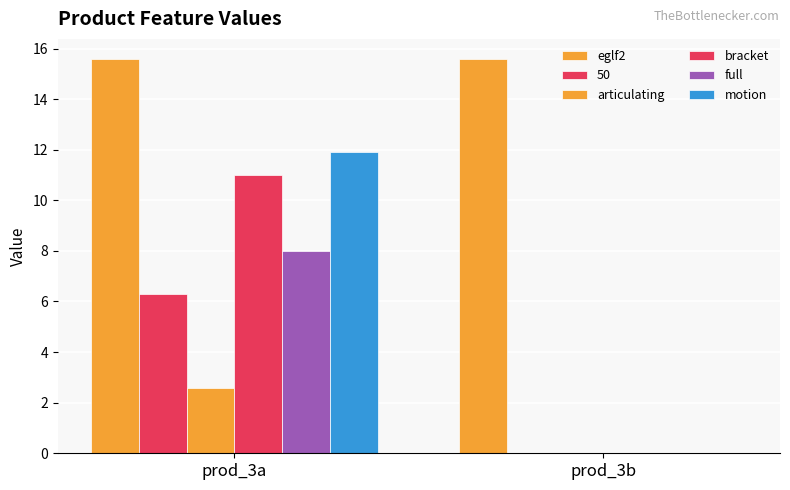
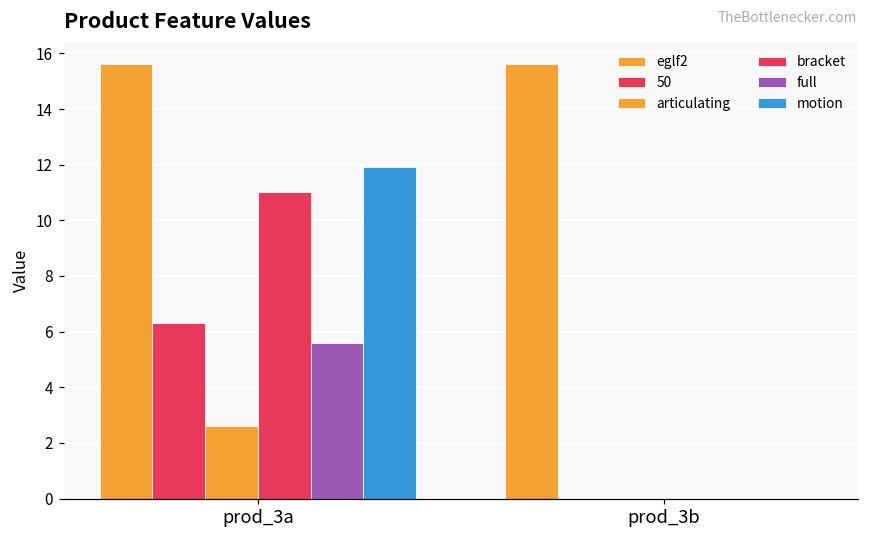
  {
    "full": {
-     "prod_3a": 8.0,
+     "prod_3a": 5.6,
      "prod_3b": 0.0
    },
    "motion": {
      "prod_3a": 11.9,
      "prod_3b": 0.0
    }
  }
